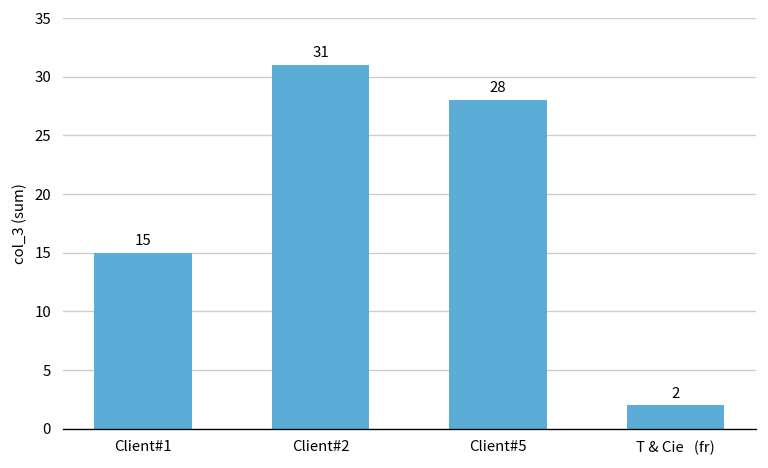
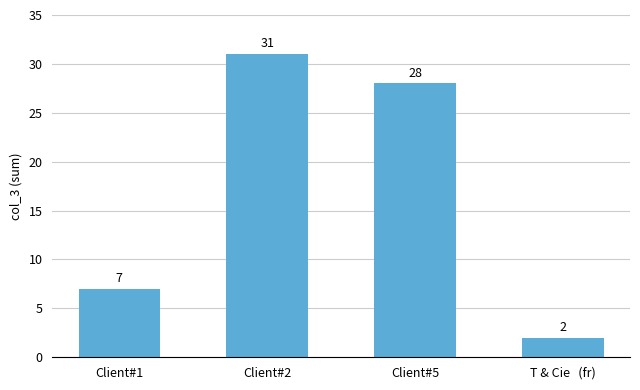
  {
-   "Client#1": 15,
+   "Client#1": 7,
    "Client#2": 31,
    "Client#5": 28,
    "T & Cie (fr)": 2
  }
